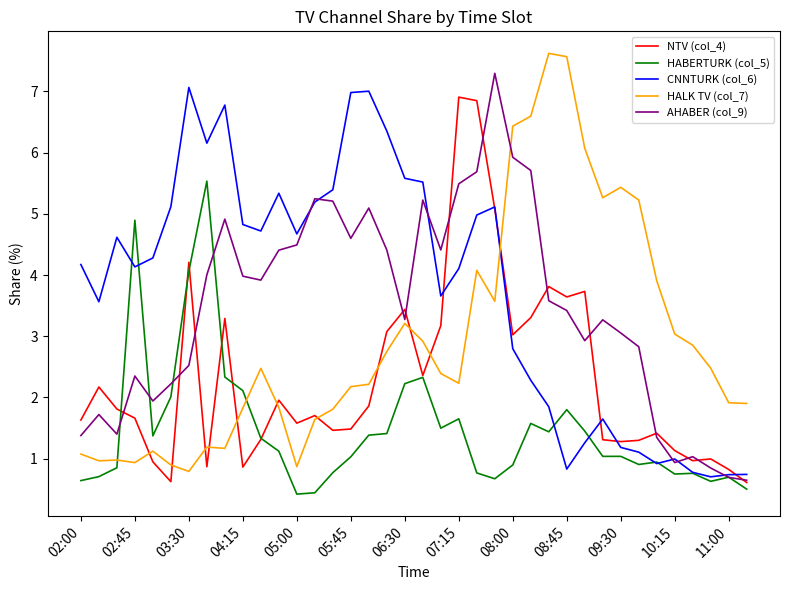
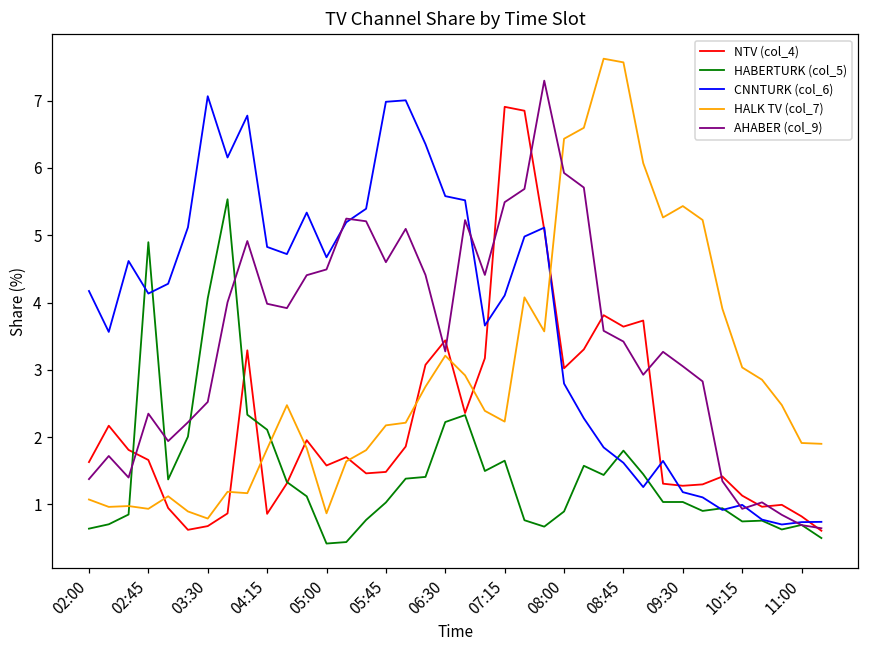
  {
    "NTV (col_4)": {
      "02:00": 1.6,
      "02:45": 1.7,
-     "03:30": 4.2,
+     "03:30": 0.7,
      "04:15": 0.9,
      "05:00": 1.6,
      "05:45": 1.5,
      "06:30": 3.4,
      "07:15": 6.9,
      "08:00": 3.0,
      "08:45": 3.6,
      "09:30": 1.3,
      "10:15": 1.1,
      "11:00": 0.8
    },
    "HABERTURK (col_5)": {
      "02:00": 0.6,
      "02:45": 4.9,
      "03:30": 4.1,
      "04:15": 2.1,
      "05:00": 0.4,
      "05:45": 1.0,
      "06:30": 2.2,
      "07:15": 1.6,
      "08:00": 0.9,
      "08:45": 1.8,
      "09:30": 1.0,
      "10:15": 0.7
    },
    "CNNTURK (col_6)": {
      "02:00": 4.2,
      "02:45": 4.1,
      "03:30": 7.1,
      "04:15": 4.8,
      "05:00": 4.7,
      "05:45": 7.0,
      "06:30": 5.6,
      "07:15": 4.1,
      "08:00": 2.8,
-     "08:45": 0.8,
+     "08:45": 1.6,
      "09:30": 1.2,
      "10:15": 1.0
    },
    "HALK TV (col_7)": {
      "02:00": 1.1,
      "02:45": 0.9,
      "03:30": 0.8,
      "04:15": 1.8,
      "05:00": 0.9,
      "05:45": 2.2,
      "06:30": 3.2,
      "07:15": 2.2,
      "08:00": 6.4,
      "08:45": 7.6,
      "09:30": 5.4,
      "10:15": 3.0,
      "11:00": 1.9
    },
    "AHABER (col_9)": {
      "02:00": 1.4,
      "02:45": 2.3,
      "03:30": 2.5,
      "04:15": 4.0,
      "05:00": 4.5,
      "05:45": 4.6,
      "06:30": 3.3,
      "07:15": 5.5,
      "08:00": 5.9,
      "08:45": 3.4,
      "09:30": 3.1,
      "10:15": 0.9
    }
  }
